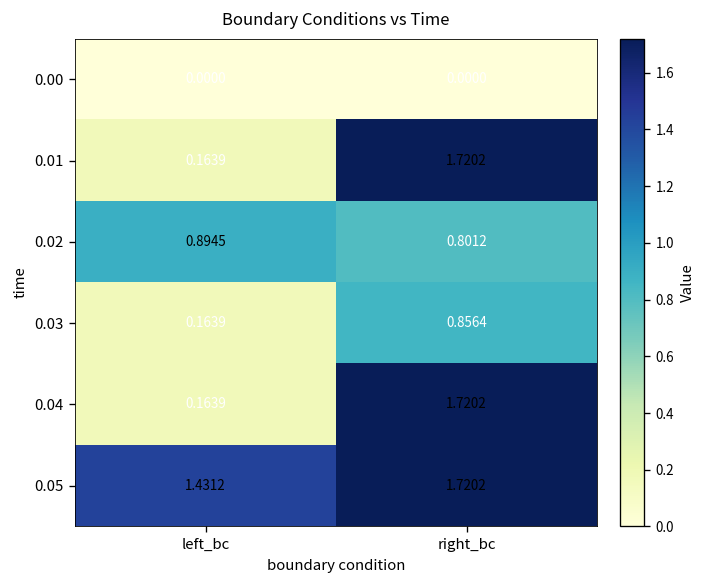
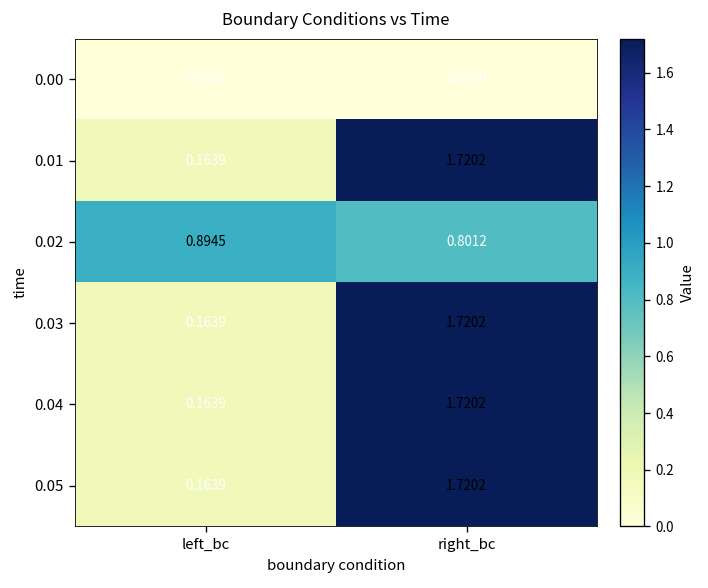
  {
    "0.01": {
      "left_bc": 0.1639,
      "right_bc": 1.7202
    },
    "0.02": {
      "left_bc": 0.8945,
      "right_bc": 0.8012
    },
    "0.03": {
      "left_bc": 0.1639,
-     "right_bc": 0.8564
+     "right_bc": 1.7202
    },
    "0.04": {
      "left_bc": 0.1639,
      "right_bc": 1.7202
    },
    "0.05": {
-     "left_bc": 1.4312,
+     "left_bc": 0.1639,
      "right_bc": 1.7202
    }
  }
